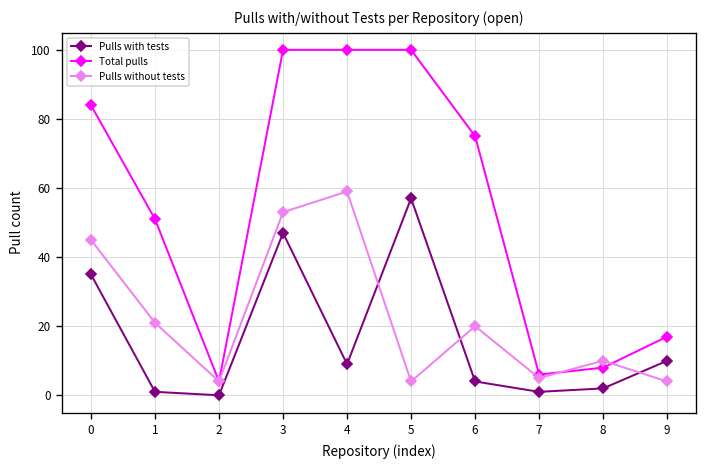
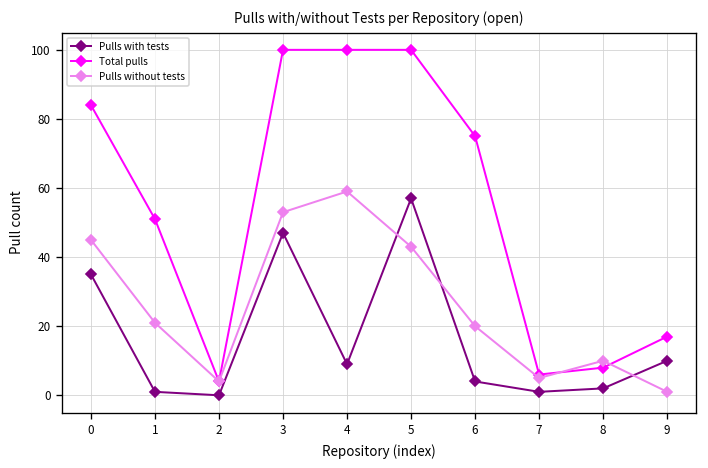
  {
    "Pulls with tests": {
      "0": 35,
      "1": 1,
      "2": 0,
      "3": 47,
      "4": 9,
      "5": 57,
      "6": 4,
      "7": 1,
      "8": 2,
      "9": 10
    },
    "Total pulls": {
      "0": 84,
      "1": 51,
      "3": 100,
      "4": 100,
      "5": 100,
      "6": 75,
      "7": 6,
      "8": 8,
      "9": 17
    },
    "Pulls without tests": {
      "0": 45,
      "1": 21,
      "3": 53,
      "4": 59,
-     "5": 4,
+     "5": 43,
      "6": 20,
      "7": 5,
      "8": 10,
-     "9": 4
+     "9": 1
    }
  }
